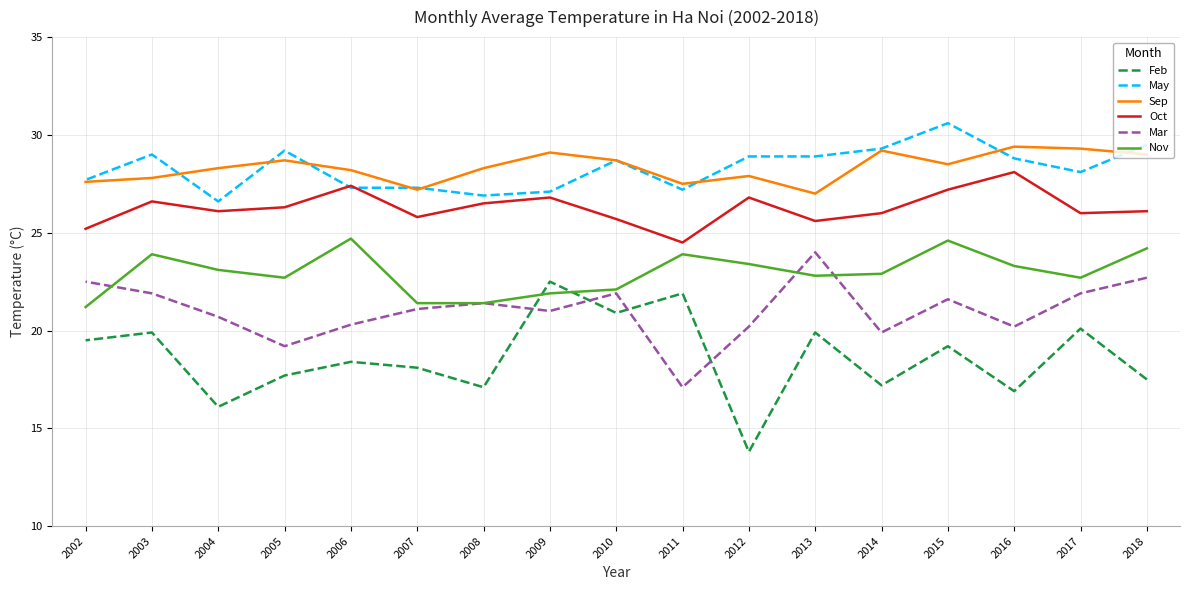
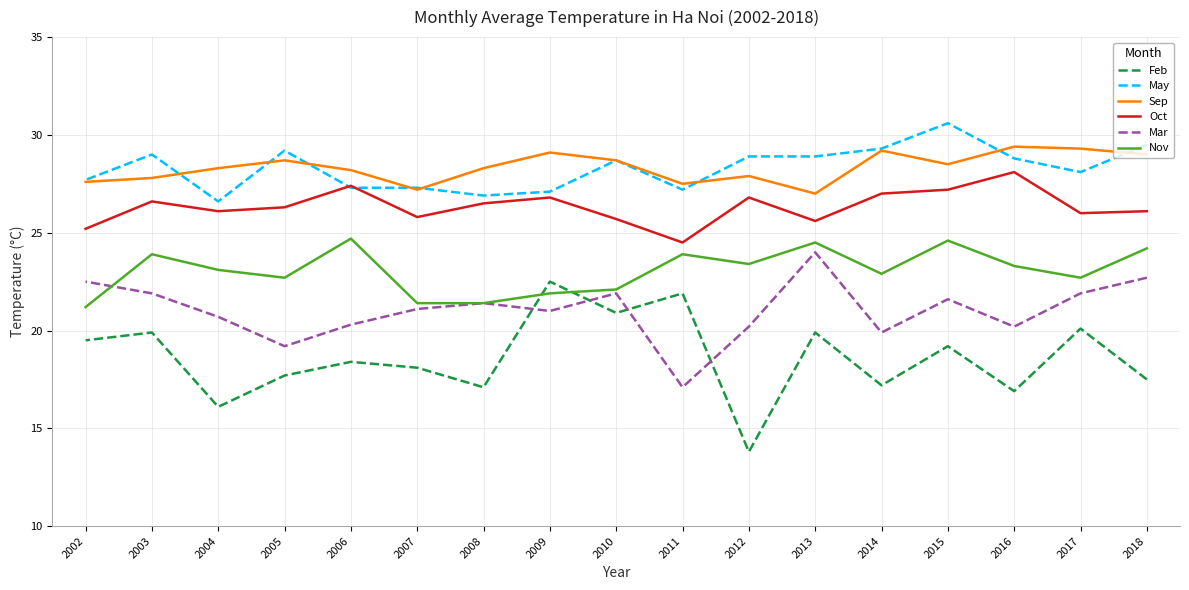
  {
    "Feb": {
      "2002": 19.5,
      "2003": 19.9,
      "2004": 16.1,
      "2005": 17.7,
      "2006": 18.4,
      "2007": 18.1,
      "2008": 17.1,
      "2009": 22.5,
      "2010": 20.9,
      "2011": 21.9,
      "2012": 13.8,
      "2013": 19.9,
      "2014": 17.2,
      "2015": 19.2,
      "2016": 16.9,
      "2017": 20.1,
      "2018": 17.5
    },
    "May": {
      "2003": 29.0,
      "2004": 26.6,
      "2005": 29.2,
      "2008": 26.9,
      "2009": 27.1,
      "2011": 27.2,
      "2012": 28.9,
      "2013": 28.9,
      "2015": 30.6,
      "2016": 28.8,
      "2017": 28.1
    },
    "Sep": {
      "2003": 27.8,
      "2004": 28.3,
      "2005": 28.7,
      "2006": 28.2,
      "2008": 28.3,
      "2009": 29.1,
      "2011": 27.5,
      "2012": 27.9,
      "2013": 27.0,
      "2015": 28.5,
      "2016": 29.4,
      "2017": 29.3
    },
    "Oct": {
      "2002": 25.2,
      "2003": 26.6,
      "2004": 26,
      "2005": 26.3,
      "2007": 25.8,
      "2008": 26.5,
      "2009": 26.8,
      "2010": 25.7,
      "2011": 24.5,
      "2012": 26.8,
      "2013": 25.6,
-     "2014": 26,
+     "2014": 27,
      "2015": 27.2,
      "2016": 28,
      "2017": 26,
      "2018": 26
    },
    "Mar": {
      "2002": 22.5,
      "2003": 21.9,
      "2004": 20.7,
      "2005": 19.2,
      "2006": 20.3,
      "2007": 21.1,
      "2009": 21.0,
      "2010": 21.9,
      "2011": 17.1,
      "2012": 20.2,
      "2013": 24.0,
      "2014": 19.9,
      "2015": 21.6,
      "2016": 20.2,
      "2017": 21.9,
      "2018": 22.7
    },
    "Nov": {
      "2002": 21.2,
      "2003": 23.9,
      "2004": 23.1,
      "2005": 22.7,
      "2006": 24.7,
      "2007": 21.4,
      "2009": 21.9,
      "2010": 22.1,
      "2011": 23.9,
      "2012": 23.4,
-     "2013": 22.8,
+     "2013": 24.5,
      "2014": 22.9,
      "2015": 24.6,
      "2016": 23.3,
      "2017": 22.7,
      "2018": 24.2
    }
  }
